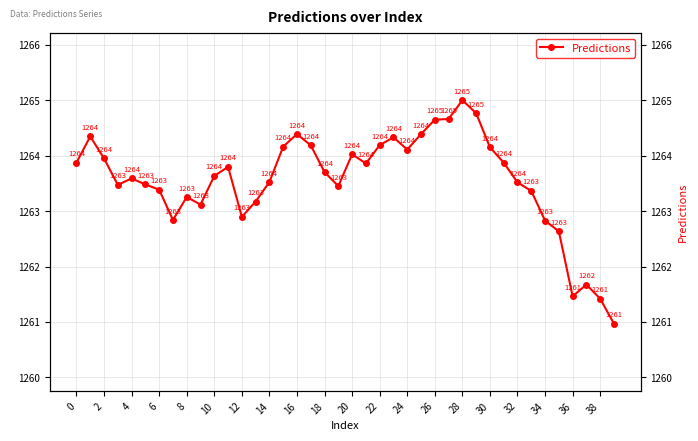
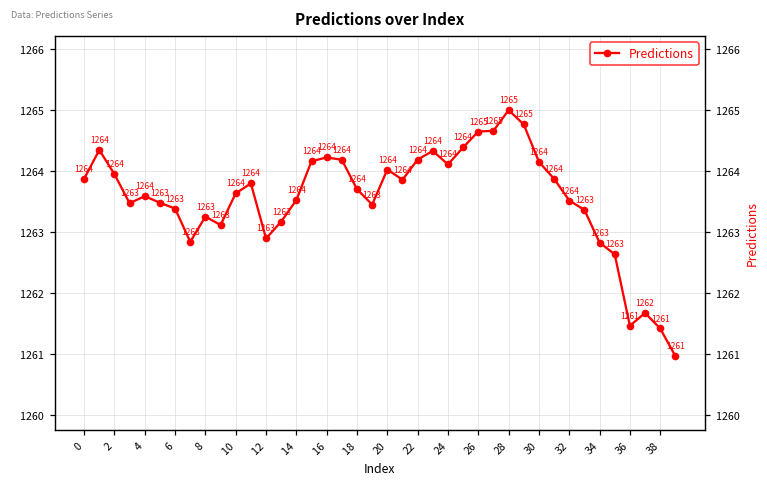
  {
-   "16": 1264.4
+   "16": 1264.2
  }
